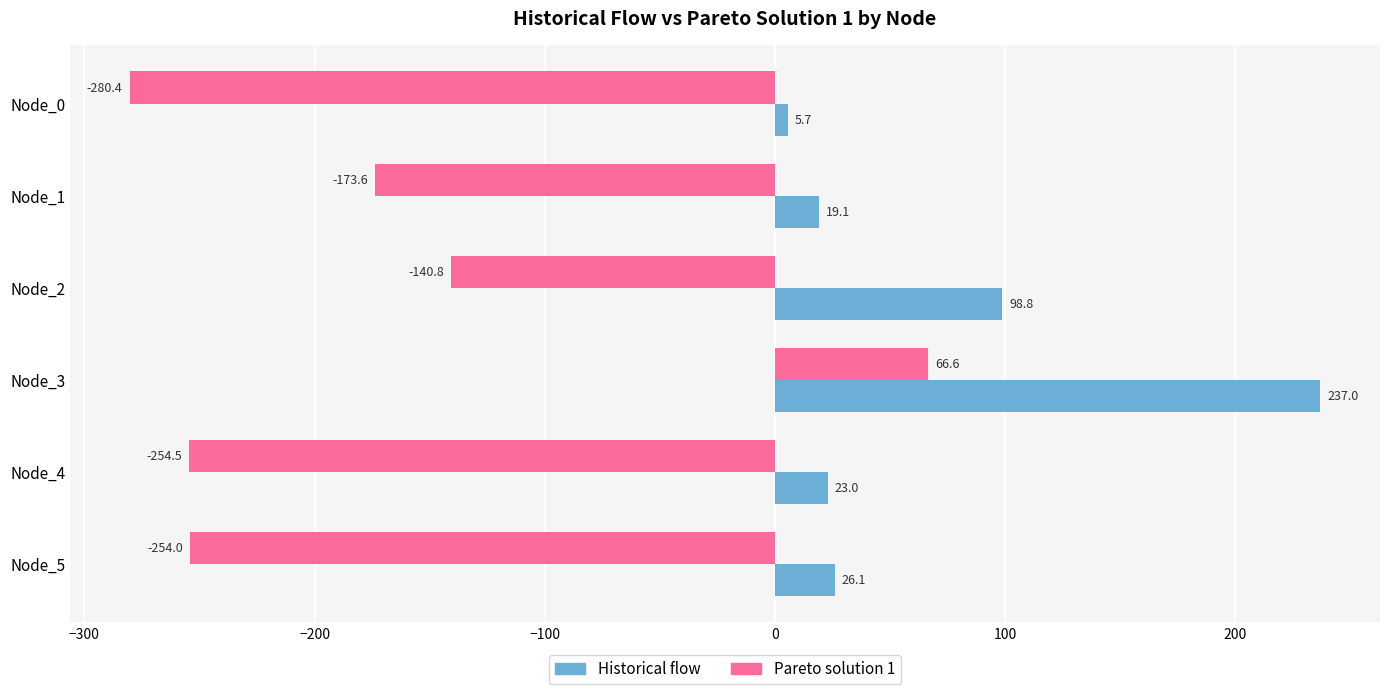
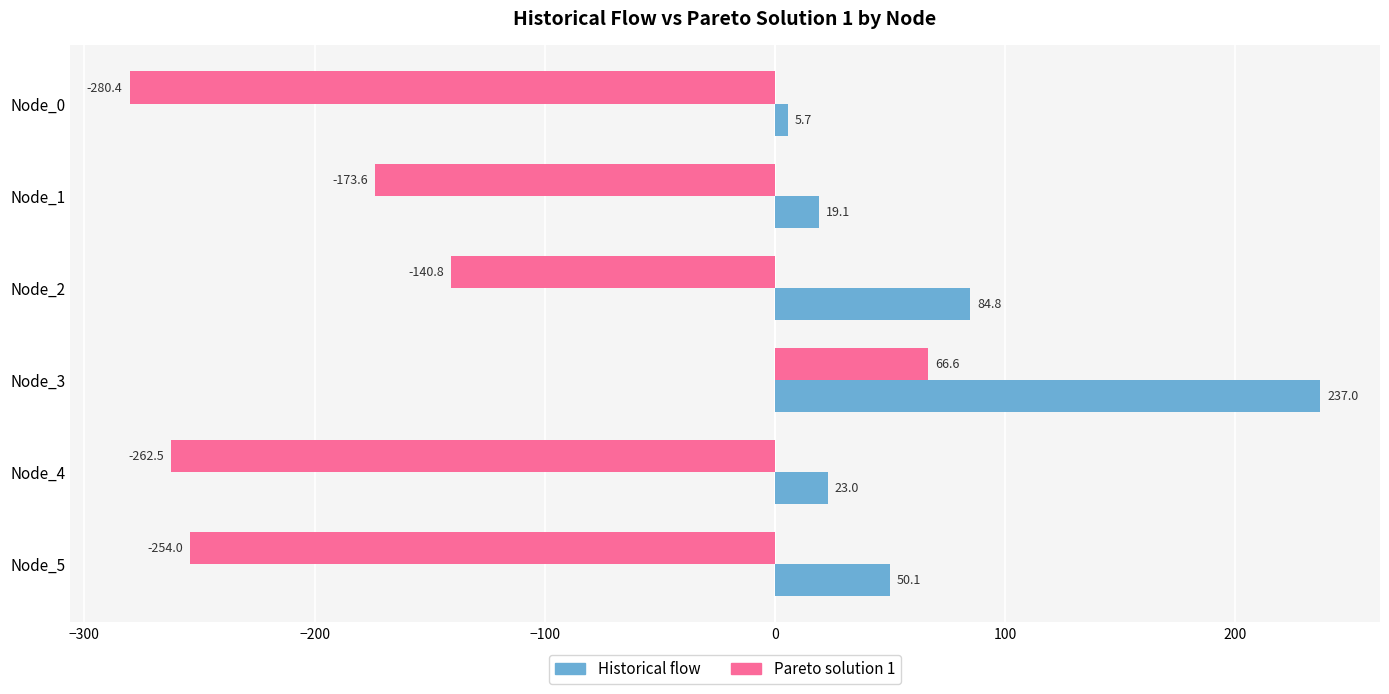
  {
    "Historical flow": {
      "Node_0": 5.7,
      "Node_1": 19.1,
-     "Node_2": 98.8,
+     "Node_2": 84.8,
      "Node_3": 237.0,
      "Node_4": 23.0,
-     "Node_5": 26.1
+     "Node_5": 50.1
    },
    "Pareto solution 1": {
      "Node_0": -280.4,
      "Node_1": -173.6,
      "Node_2": -140.8,
      "Node_3": 66.6,
-     "Node_4": -254.5,
+     "Node_4": -262.5,
      "Node_5": -254.0
    }
  }
